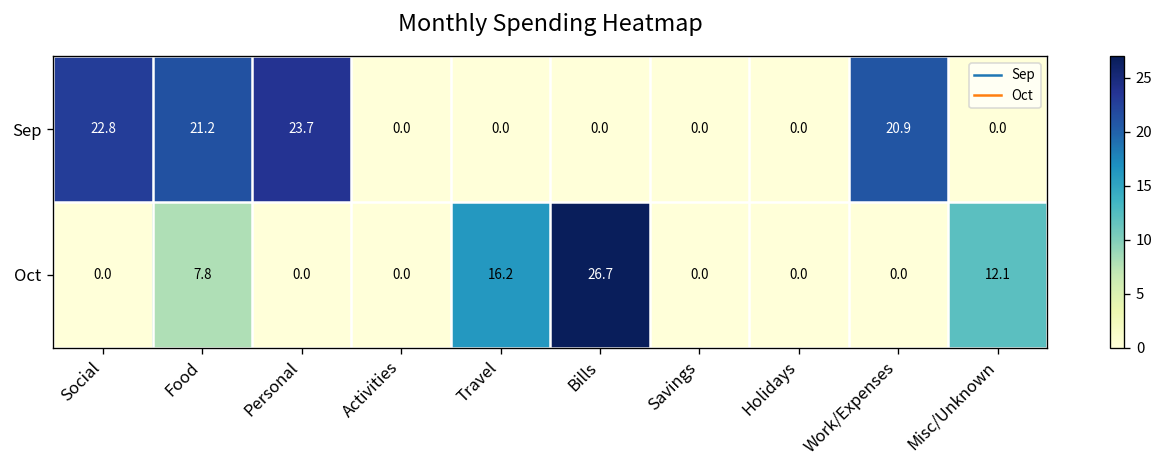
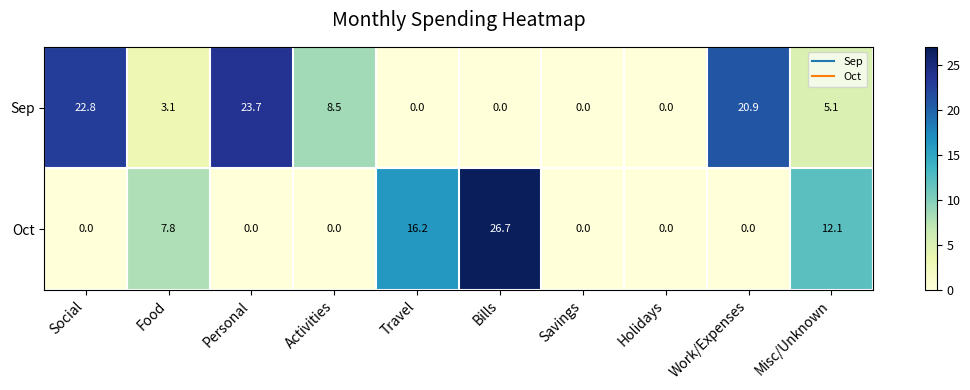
  {
    "Sep": {
      "Social": 22.8,
-     "Food": 21.2,
+     "Food": 3.1,
      "Personal": 23.7,
-     "Activities": 0.0,
+     "Activities": 8.5,
      "Travel": 0.0,
      "Bills": 0.0,
      "Savings": 0.0,
      "Holidays": 0.0,
      "Work/Expenses": 20.9,
-     "Misc/Unknown": 0.0
+     "Misc/Unknown": 5.1
    },
    "Oct": {
      "Social": 0.0,
      "Food": 7.8,
      "Personal": 0.0,
      "Activities": 0.0,
      "Travel": 16.2,
      "Bills": 26.7,
      "Savings": 0.0,
      "Holidays": 0.0,
      "Work/Expenses": 0.0,
      "Misc/Unknown": 12.1
    }
  }
